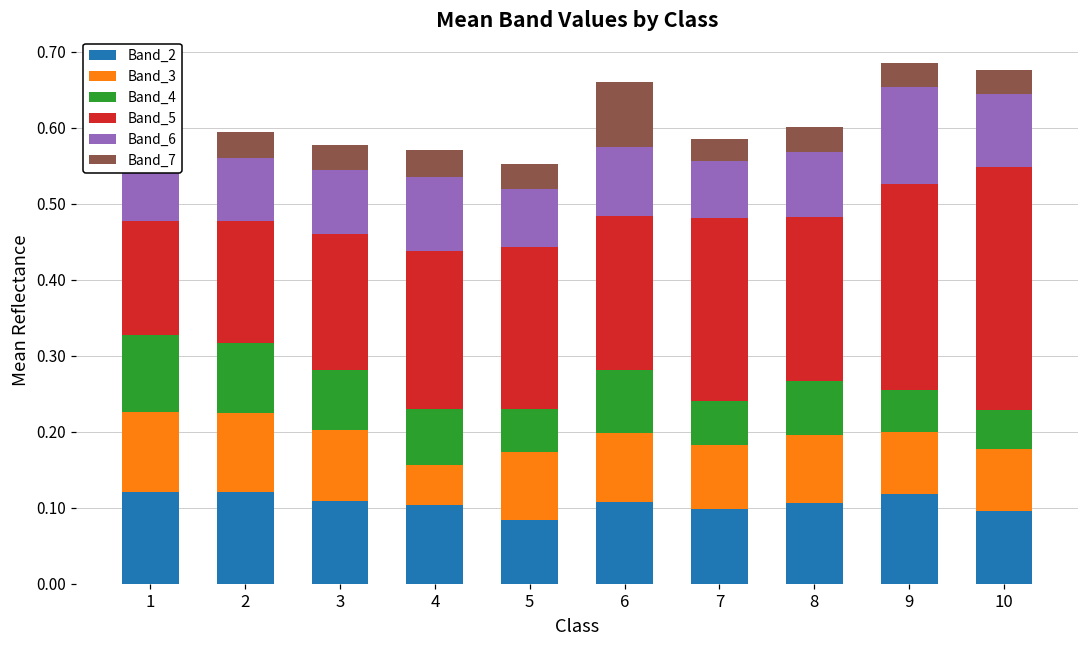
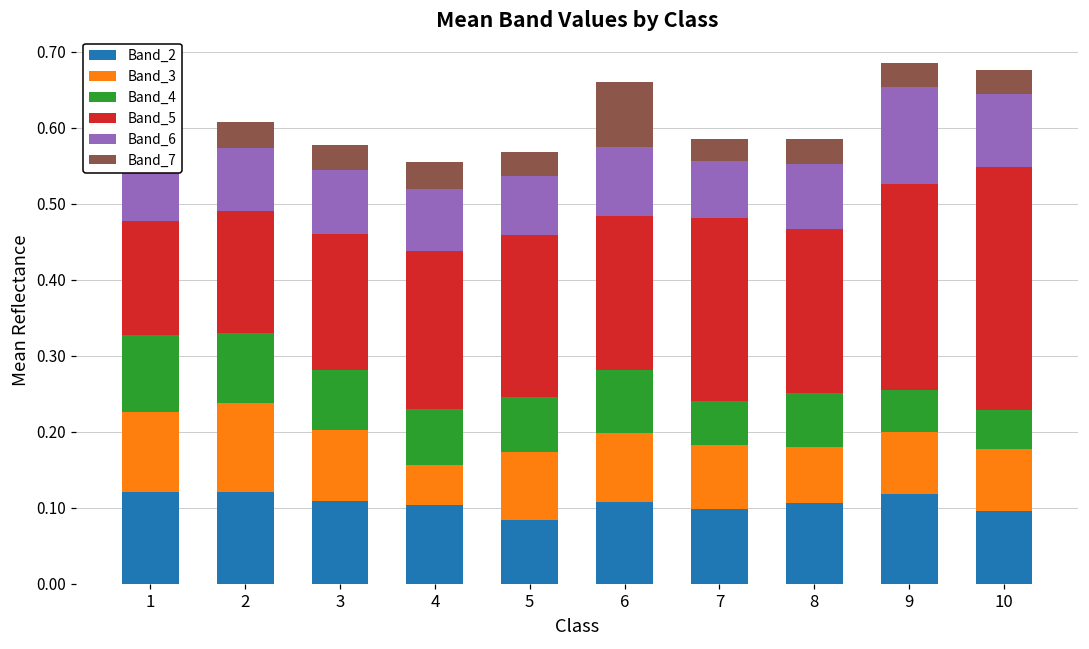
  {
    "Band_2": {
      "1": 0.12,
      "2": 0.12,
      "3": 0.11,
      "4": 0.10,
      "5": 0.08,
      "6": 0.11,
      "7": 0.10,
      "8": 0.11,
      "9": 0.12,
      "10": 0.10
    },
    "Band_3": {
      "1": 0.11,
-     "2": 0.10,
+     "2": 0.12,
      "3": 0.09,
      "4": 0.05,
      "5": 0.09,
      "6": 0.09,
      "7": 0.08,
-     "8": 0.09,
+     "8": 0.07,
      "9": 0.08,
      "10": 0.08
    },
    "Band_4": {
      "1": 0.10,
      "2": 0.09,
      "3": 0.08,
      "4": 0.07,
-     "5": 0.06,
+     "5": 0.07,
      "6": 0.08,
      "7": 0.06,
      "8": 0.07,
      "9": 0.05,
      "10": 0.05
    },
    "Band_5": {
      "1": 0.15,
      "2": 0.16,
      "3": 0.18,
      "4": 0.21,
      "5": 0.21,
      "6": 0.20,
      "7": 0.24,
      "8": 0.22,
      "9": 0.27,
      "10": 0.32
    },
    "Band_6": {
      "2": 0.08,
      "3": 0.08,
-     "4": 0.10,
+     "4": 0.08,
      "5": 0.08,
      "6": 0.09,
      "7": 0.08,
      "8": 0.08,
      "9": 0.13,
      "10": 0.10
    },
    "Band_7": {
      "2": 0.03,
      "3": 0.03,
      "4": 0.04,
      "5": 0.03,
      "6": 0.09,
      "7": 0.03,
      "8": 0.03,
      "9": 0.03,
      "10": 0.03
    }
  }
